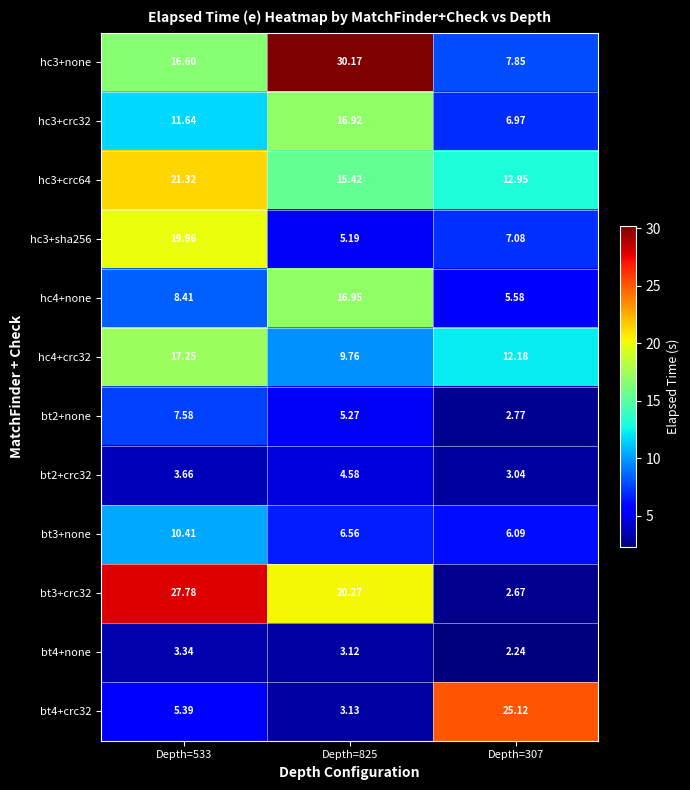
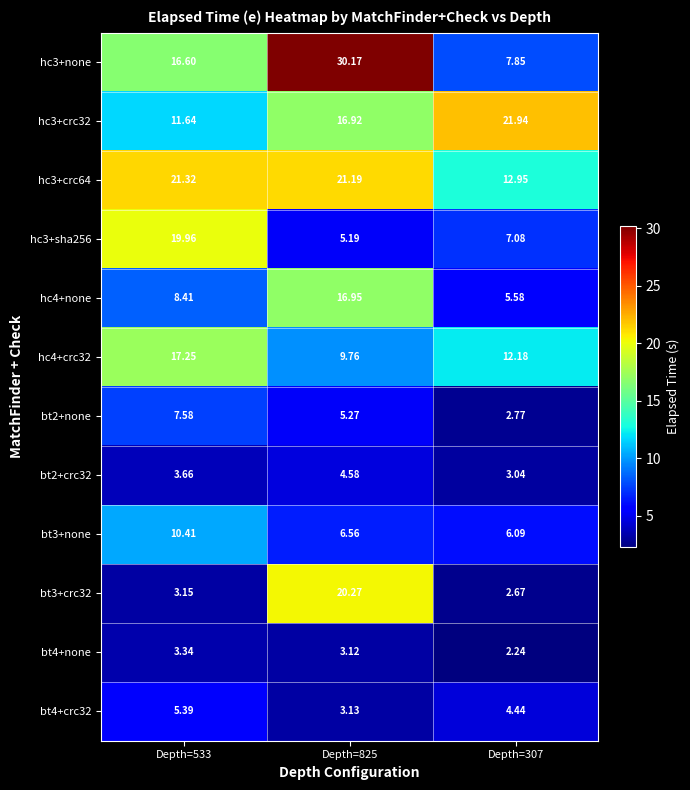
  {
    "hc3+none": {
      "Depth=533": 16.60,
      "Depth=825": 30.17,
      "Depth=307": 7.85
    },
    "hc3+crc32": {
      "Depth=533": 11.64,
      "Depth=825": 16.92,
-     "Depth=307": 6.97
+     "Depth=307": 21.94
    },
    "hc3+crc64": {
      "Depth=533": 21.32,
-     "Depth=825": 15.42,
+     "Depth=825": 21.19,
      "Depth=307": 12.95
    },
    "hc3+sha256": {
      "Depth=533": 19.96,
      "Depth=825": 5.19,
      "Depth=307": 7.08
    },
    "hc4+none": {
      "Depth=533": 8.41,
      "Depth=825": 16.95,
      "Depth=307": 5.58
    },
    "hc4+crc32": {
      "Depth=533": 17.25,
      "Depth=825": 9.76,
      "Depth=307": 12.18
    },
    "bt2+none": {
      "Depth=533": 7.58,
      "Depth=825": 5.27,
      "Depth=307": 2.77
    },
    "bt2+crc32": {
      "Depth=533": 3.66,
      "Depth=825": 4.58,
      "Depth=307": 3.04
    },
    "bt3+none": {
      "Depth=533": 10.41,
      "Depth=825": 6.56,
      "Depth=307": 6.09
    },
    "bt3+crc32": {
-     "Depth=533": 27.78,
+     "Depth=533": 3.15,
      "Depth=825": 20.27,
      "Depth=307": 2.67
    },
    "bt4+none": {
      "Depth=533": 3.34,
      "Depth=825": 3.12,
      "Depth=307": 2.24
    },
    "bt4+crc32": {
      "Depth=533": 5.39,
      "Depth=825": 3.13,
-     "Depth=307": 25.12
+     "Depth=307": 4.44
    }
  }
